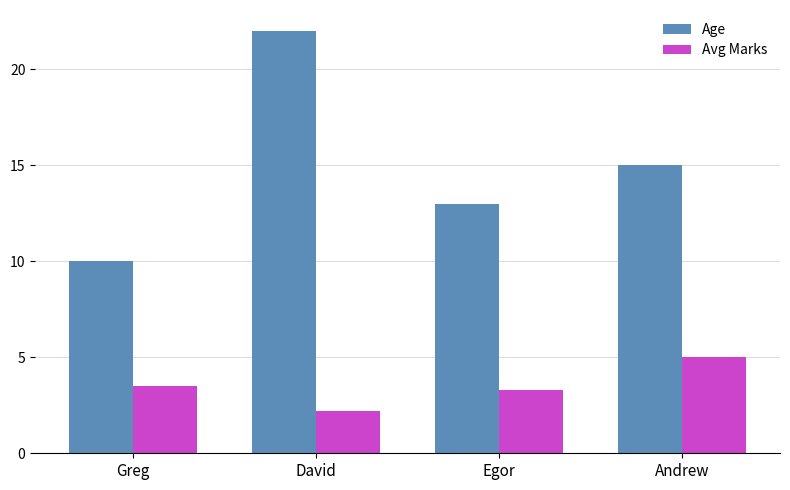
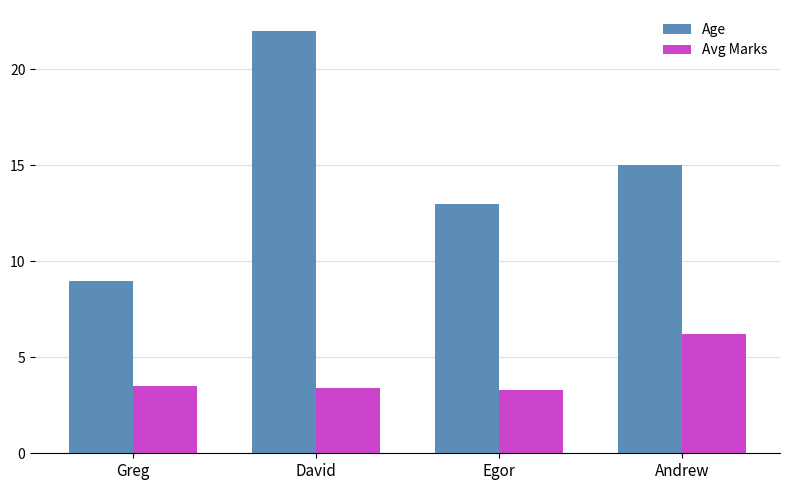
  {
    "Age": {
-     "Greg": 10,
+     "Greg": 9,
      "David": 22,
      "Egor": 13,
      "Andrew": 15
    },
    "Avg Marks": {
      "Greg": 3.5,
-     "David": 2.2,
+     "David": 3.4,
      "Egor": 3.3,
-     "Andrew": 5.0
+     "Andrew": 6.2
    }
  }
